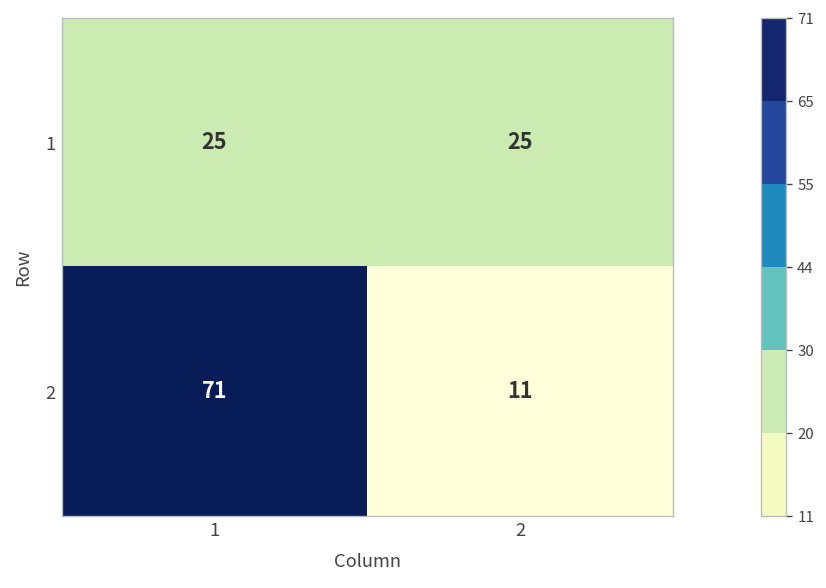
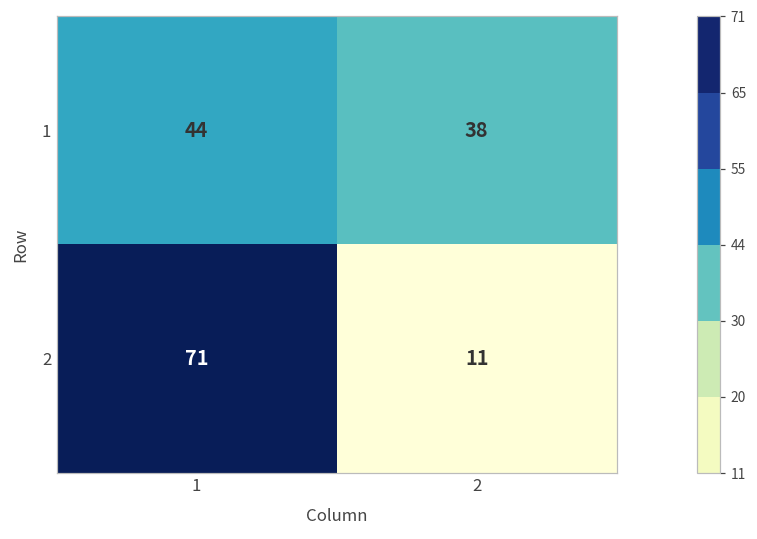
  {
    "1": {
-     "1": 25,
-     "2": 25
+     "1": 44,
+     "2": 38
    },
    "2": {
      "1": 71,
      "2": 11
    }
  }
